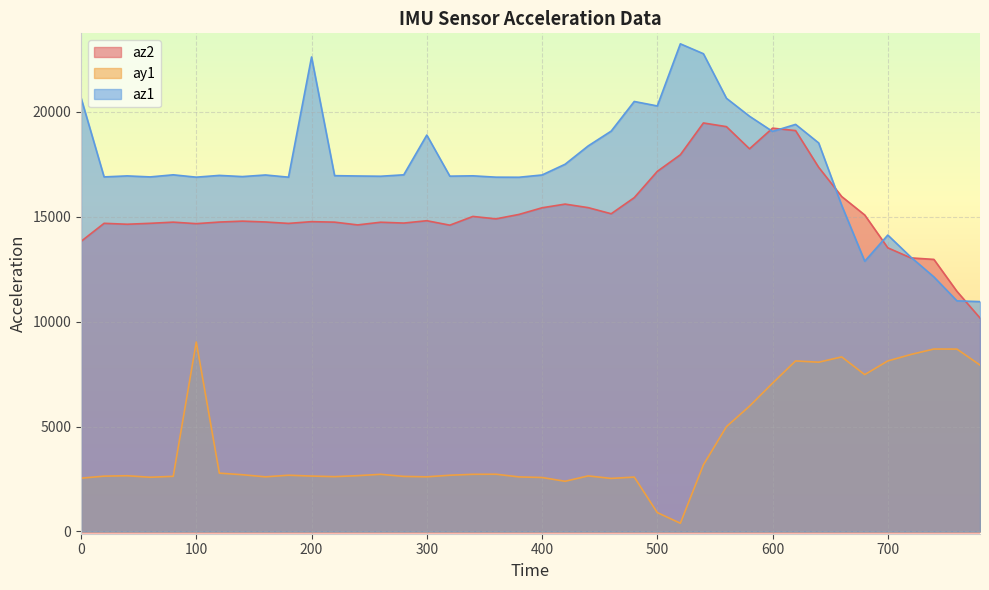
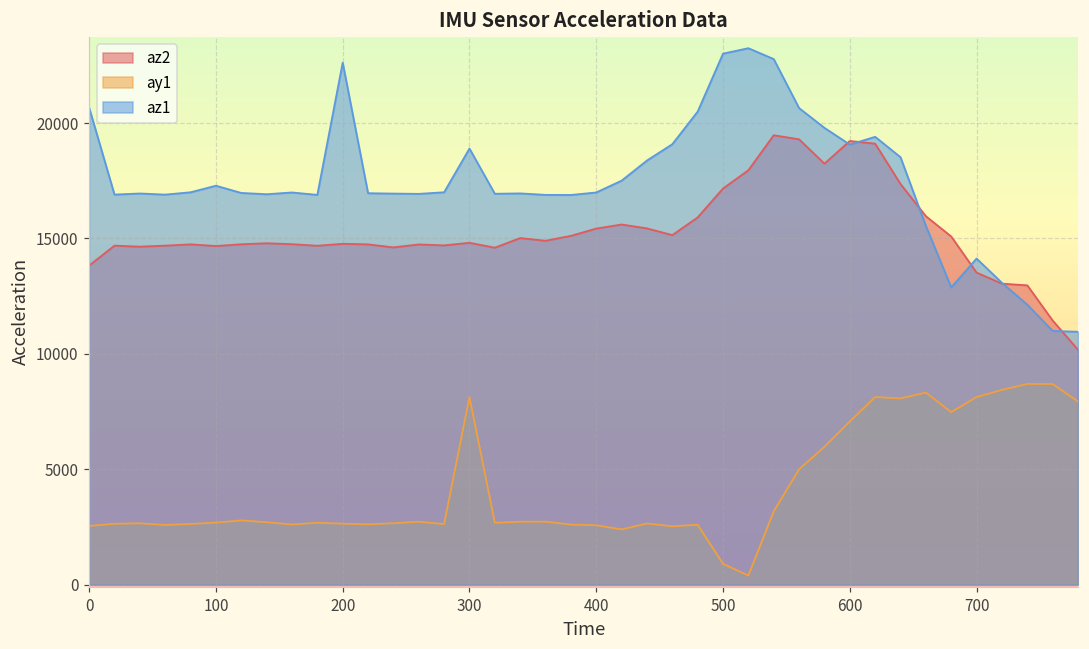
  {
    "az2": {
      "0": 13800,
      "100": 14700,
      "200": 14800,
      "300": 14800,
      "400": 15400,
      "500": 17200,
      "600": 19200,
      "700": 13500
    },
    "ay1": {
      "0": 2500,
-     "100": 9000,
+     "100": 2700,
      "200": 2600,
-     "300": 2600,
+     "300": 8100,
      "400": 2600,
      "500": 900,
      "600": 7100,
      "700": 8100
    },
    "az1": {
      "0": 20700,
-     "100": 16900,
+     "100": 17300,
      "200": 22600,
      "300": 18900,
      "400": 17000,
-     "500": 20300,
+     "500": 23000,
      "600": 19100,
      "700": 14100
    }
  }
